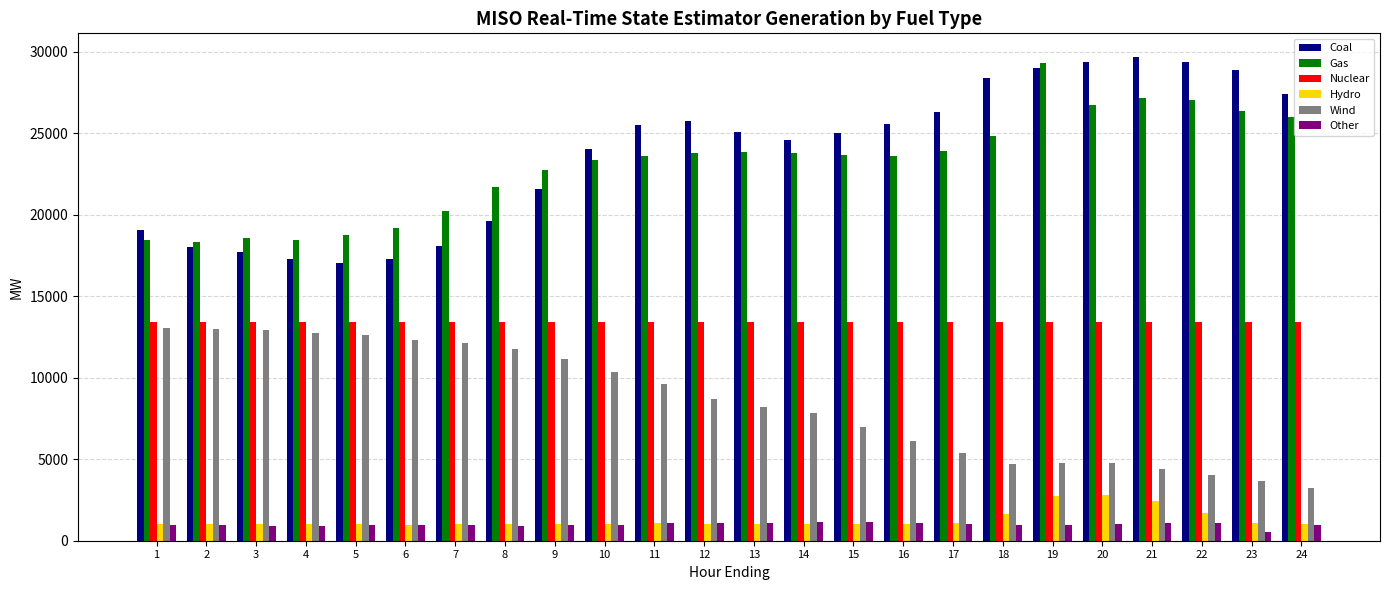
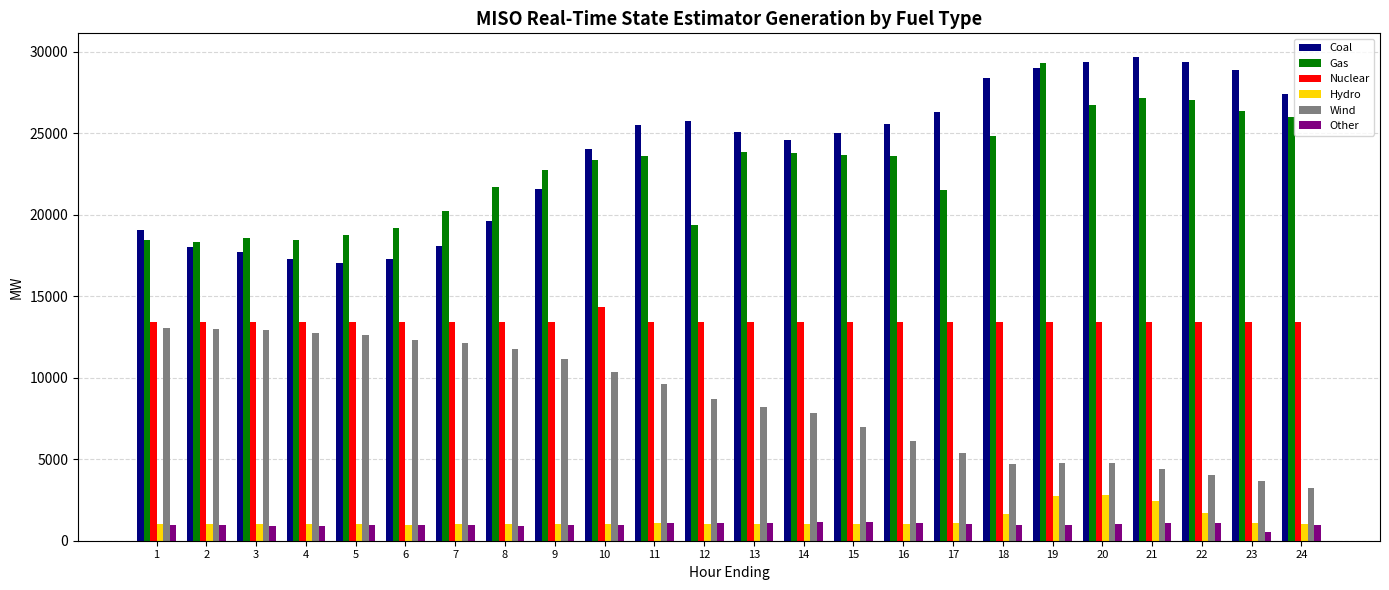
  {
    "Coal": {
      "1": 19100,
      "2": 18100,
      "3": 17700,
      "4": 17300,
      "5": 17000,
      "6": 17300,
      "7": 18100,
      "8": 19600,
      "9": 21600,
      "10": 24000,
      "11": 25500,
      "12": 25700,
      "13": 25100,
      "14": 24600,
      "15": 25000,
      "16": 25600,
      "17": 26300,
      "18": 28400,
      "19": 29000,
      "20": 29400,
      "21": 29700,
      "22": 29400,
      "23": 28900,
      "24": 27400
    },
    "Gas": {
      "1": 18400,
      "2": 18400,
      "3": 18600,
      "4": 18500,
      "5": 18800,
      "6": 19200,
      "7": 20200,
      "8": 21700,
      "9": 22800,
      "10": 23300,
      "11": 23600,
-     "12": 23800,
+     "12": 19400,
      "13": 23900,
      "14": 23800,
      "15": 23700,
      "16": 23600,
-     "17": 23900,
+     "17": 21500,
      "18": 24900,
      "19": 29300,
      "20": 26800,
      "21": 27100,
      "22": 27100,
      "23": 26400,
      "24": 26000
    },
    "Nuclear": {
      "1": 13400,
      "2": 13400,
      "3": 13400,
      "4": 13400,
      "5": 13400,
      "6": 13400,
      "7": 13400,
      "8": 13400,
      "9": 13400,
-     "10": 13400,
+     "10": 14300,
      "11": 13400,
      "12": 13400,
      "13": 13400,
      "14": 13400,
      "15": 13400,
      "16": 13400,
      "17": 13400,
      "18": 13400,
      "19": 13400,
      "20": 13400,
      "21": 13400,
      "22": 13400,
      "23": 13400,
      "24": 13400
    },
    "Hydro": {
      "1": 1000,
      "2": 1000,
      "3": 1000,
      "4": 1000,
      "5": 1000,
      "6": 1000,
      "7": 1000,
      "8": 1100,
      "9": 1100,
      "10": 1100,
      "11": 1100,
      "12": 1000,
      "13": 1000,
      "14": 1000,
      "15": 1000,
      "16": 1100,
      "17": 1100,
      "18": 1600,
      "19": 2800,
      "20": 2800,
      "21": 2400,
      "22": 1700,
      "23": 1100,
      "24": 1000
    },
    "Wind": {
      "1": 13100,
      "2": 13000,
      "3": 12900,
      "4": 12800,
      "5": 12600,
      "6": 12300,
      "7": 12100,
      "8": 11800,
      "9": 11200,
      "10": 10400,
      "11": 9600,
      "12": 8700,
      "13": 8200,
      "14": 7800,
      "15": 7000,
      "16": 6100,
      "17": 5400,
      "18": 4700,
      "19": 4700,
      "20": 4800,
      "21": 4400,
      "22": 4000,
      "23": 3700,
      "24": 3300
    },
    "Other": {
      "1": 900,
      "2": 900,
      "3": 900,
      "4": 900,
      "5": 900,
      "6": 900,
      "7": 900,
      "8": 900,
      "9": 900,
      "10": 1000,
      "11": 1100,
      "12": 1100,
      "13": 1100,
      "14": 1100,
      "15": 1100,
      "16": 1100,
      "17": 1000,
      "18": 1000,
      "19": 1000,
      "20": 1000,
      "21": 1100,
      "22": 1100,
      "23": 500,
      "24": 1000
    }
  }
